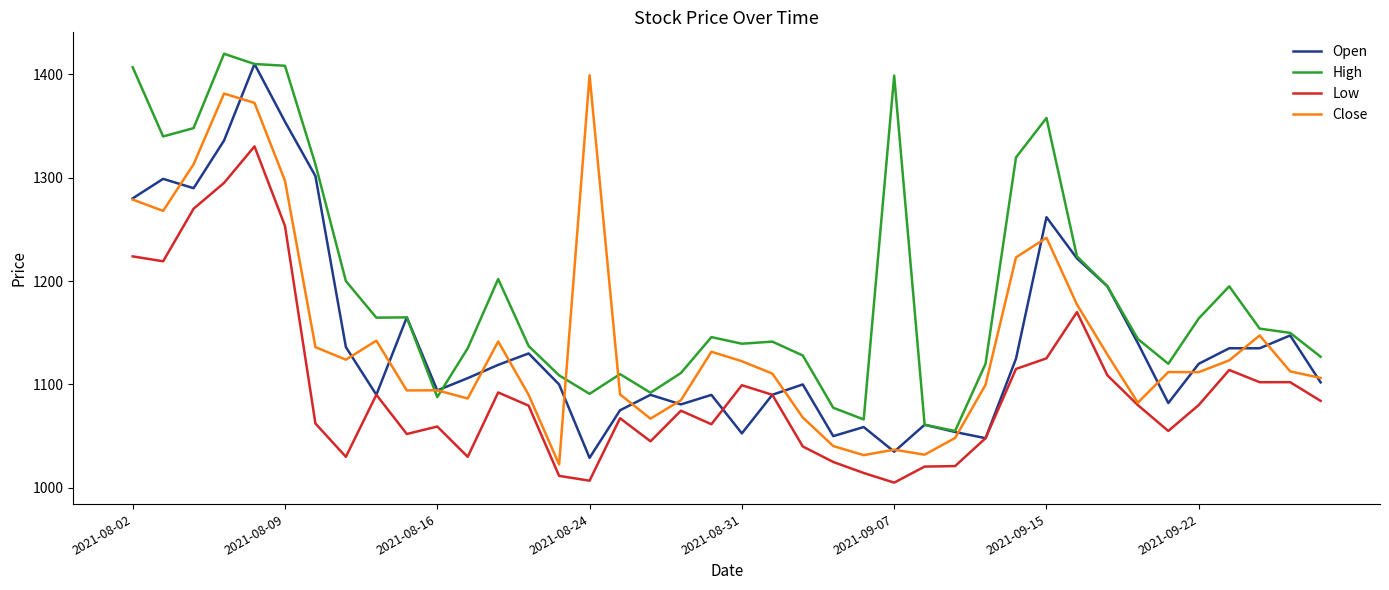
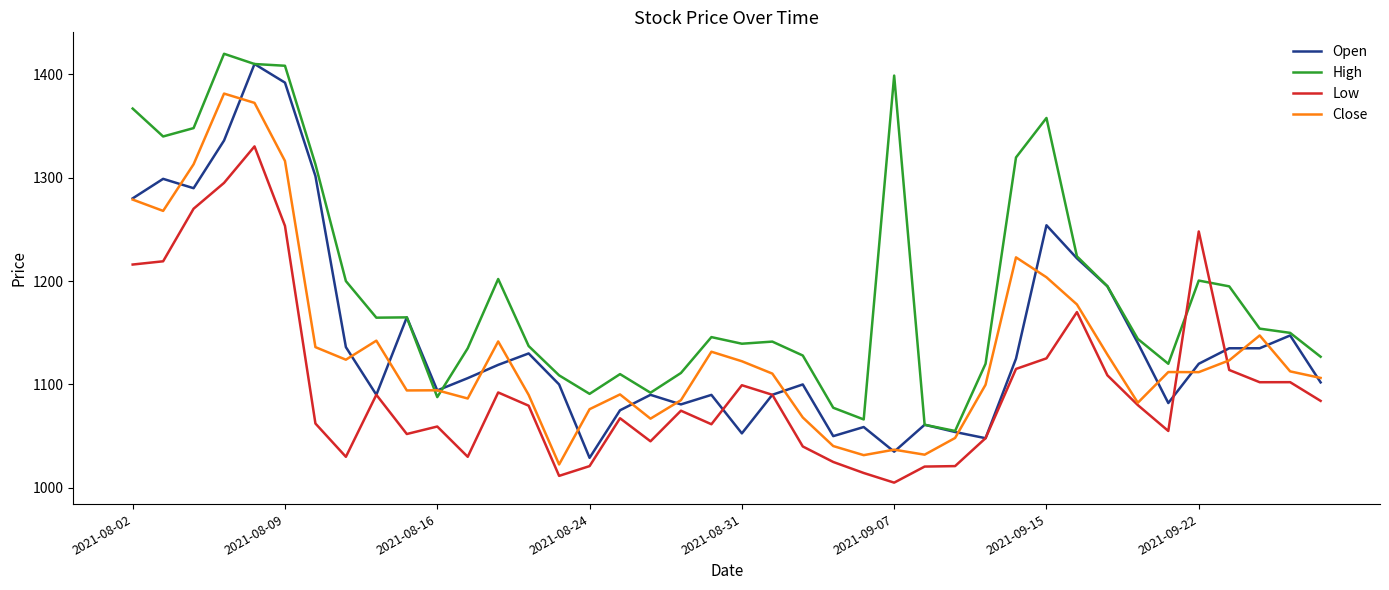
  {
    "Open": {
-     "2021-08-09": 1354,
+     "2021-08-09": 1392,
      "2021-08-24": 1029,
      "2021-08-31": 1053,
-     "2021-09-15": 1262,
+     "2021-09-15": 1254,
      "2021-09-22": 1120
    },
    "High": {
-     "2021-08-02": 1407,
+     "2021-08-02": 1367,
      "2021-08-09": 1408,
      "2021-08-16": 1088,
      "2021-08-24": 1091,
      "2021-08-31": 1139,
      "2021-09-07": 1399,
      "2021-09-15": 1358,
-     "2021-09-22": 1164
+     "2021-09-22": 1201
    },
    "Low": {
-     "2021-08-02": 1224,
+     "2021-08-02": 1216,
      "2021-08-09": 1253,
      "2021-08-16": 1059,
-     "2021-08-24": 1007,
+     "2021-08-24": 1021,
      "2021-08-31": 1099,
      "2021-09-07": 1005,
      "2021-09-15": 1125,
-     "2021-09-22": 1080
+     "2021-09-22": 1248
    },
    "Close": {
-     "2021-08-09": 1297,
-     "2021-08-24": 1399,
+     "2021-08-09": 1316,
+     "2021-08-24": 1076,
      "2021-08-31": 1122,
-     "2021-09-15": 1242,
+     "2021-09-15": 1204,
      "2021-09-22": 1112
    }
  }
